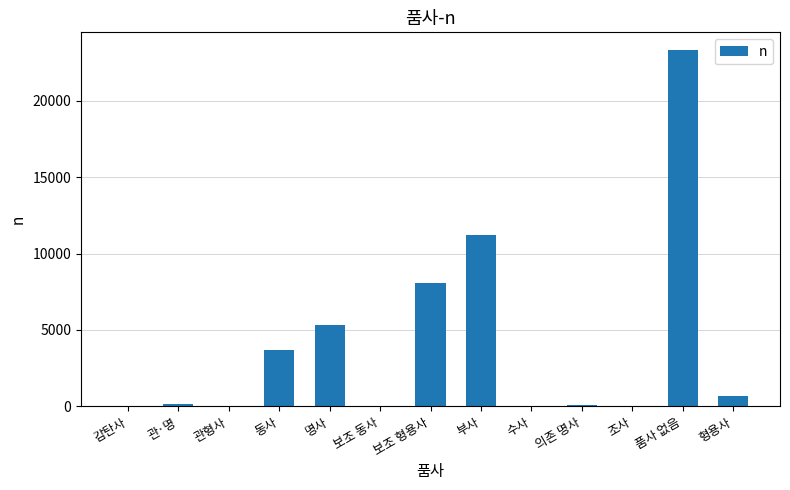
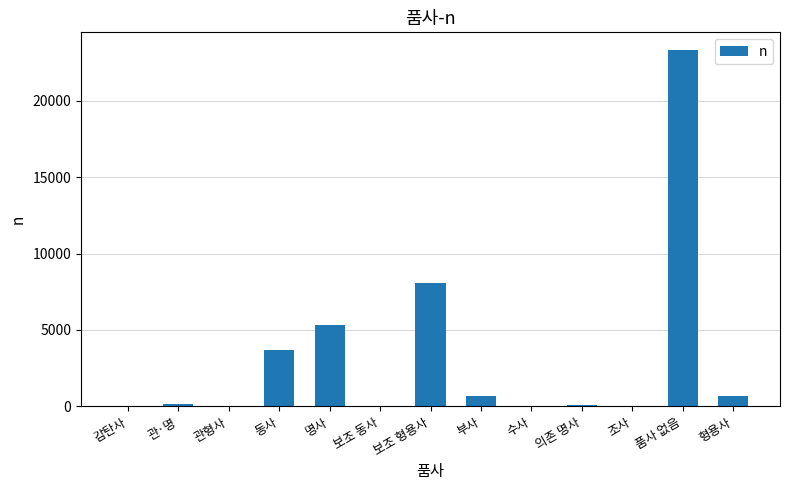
  {
    "동사": 3700,
    "명사": 5300,
    "보조 형용사": 8100,
-   "부사": 11200,
+   "부사": 700,
    "품사 없음": 23300,
    "형용사": 700
  }
